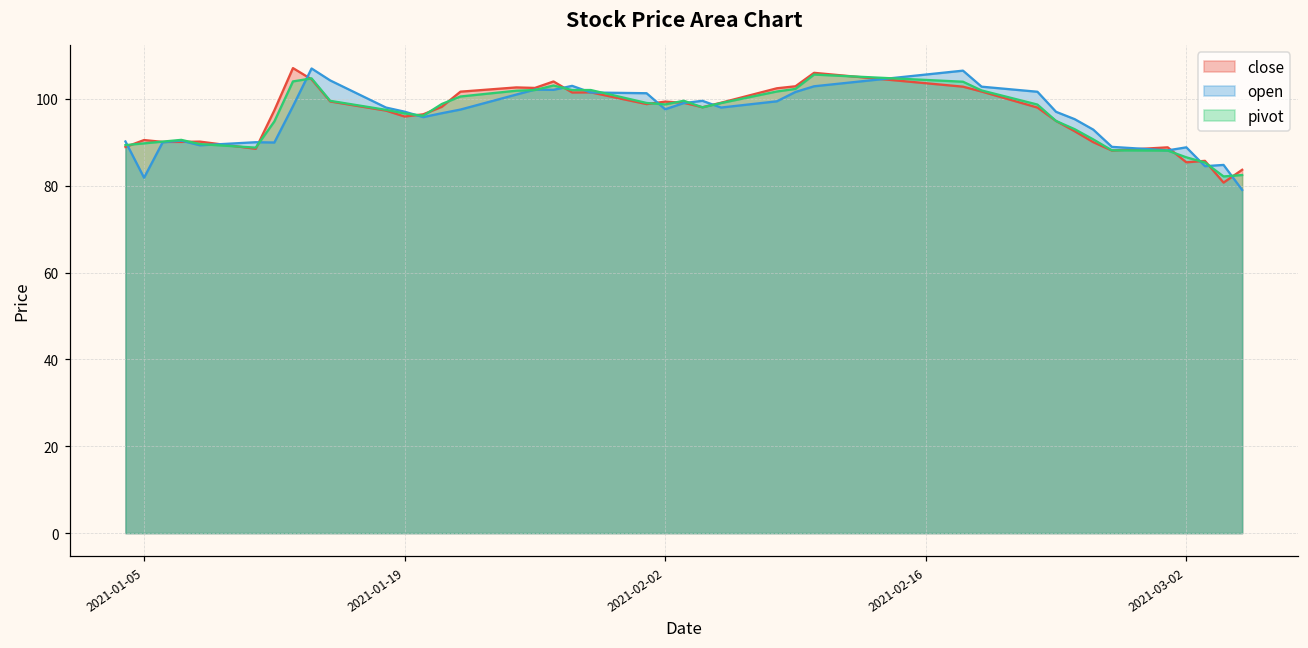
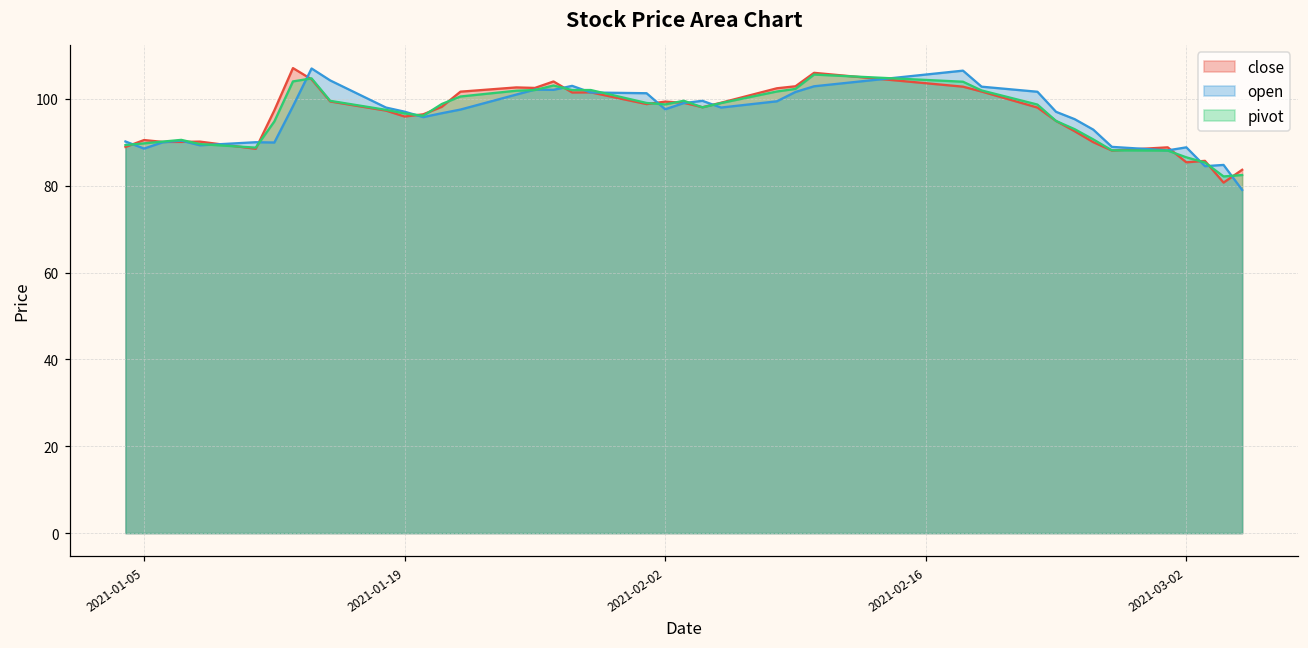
  {
    "close": {
      "2021-01-05": 91,
      "2021-01-19": 96,
      "2021-03-02": 85
    },
    "open": {
-     "2021-01-05": 82,
+     "2021-01-05": 89,
      "2021-02-02": 98,
      "2021-03-02": 89
    },
    "pivot": {
      "2021-01-05": 90,
      "2021-03-02": 87
    }
  }
